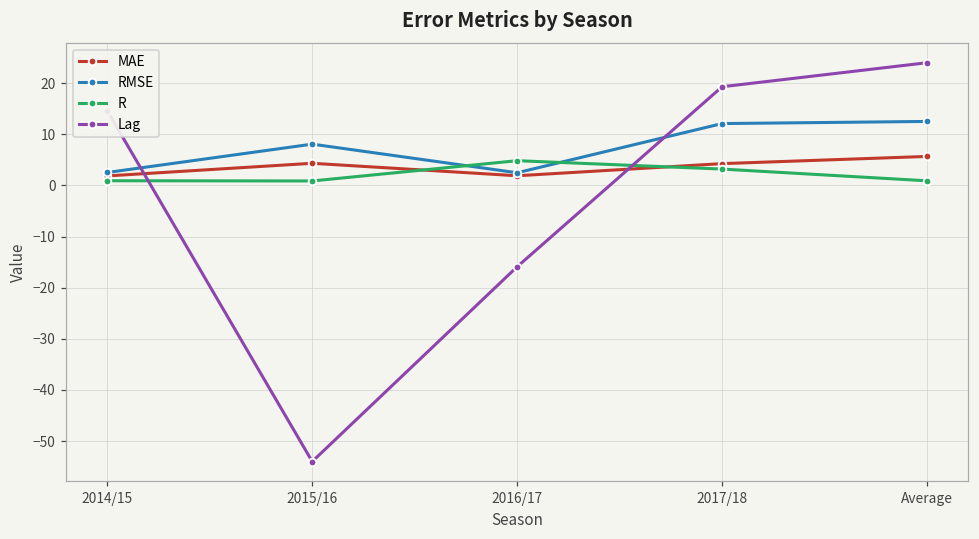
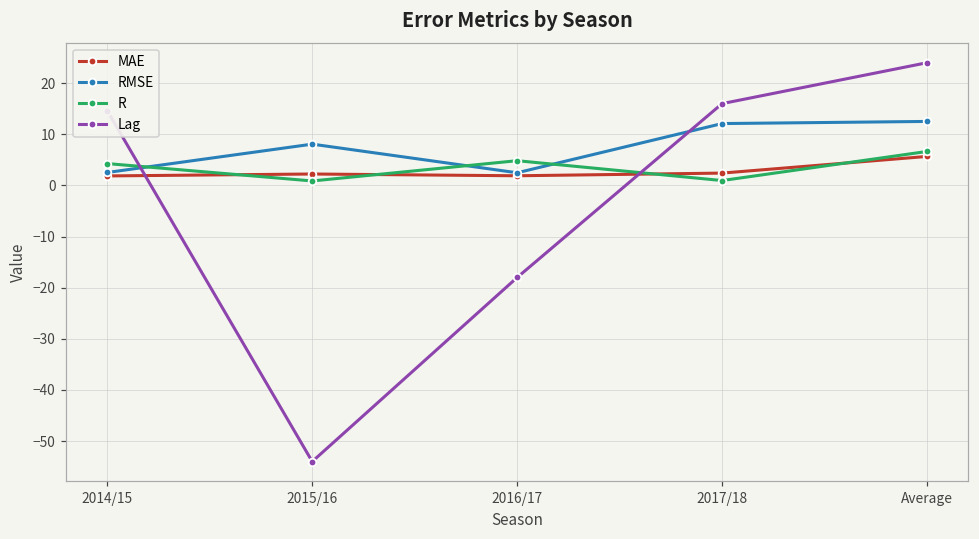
  {
    "MAE": {
      "2014/15": 2,
-     "2015/16": 4,
+     "2015/16": 2,
      "2016/17": 2,
-     "2017/18": 4,
+     "2017/18": 2,
      "Average": 6
    },
    "RMSE": {
      "2014/15": 3,
      "2015/16": 8,
      "2016/17": 2,
      "2017/18": 12,
      "Average": 13
    },
    "R": {
-     "2014/15": 1,
+     "2014/15": 4,
      "2015/16": 1,
      "2016/17": 5,
-     "2017/18": 3,
-     "Average": 1
+     "2017/18": 1,
+     "Average": 7
    },
    "Lag": {
      "2015/16": -54,
-     "2016/17": -16,
-     "2017/18": 19,
+     "2016/17": -18,
+     "2017/18": 16,
      "Average": 24
    }
  }
